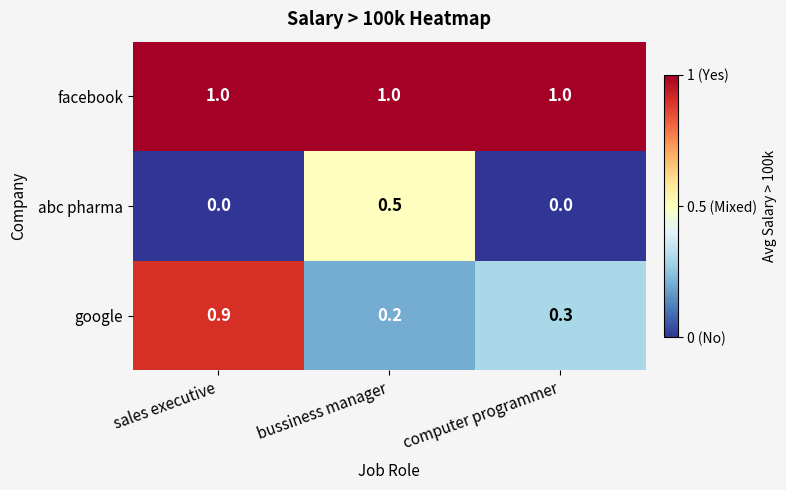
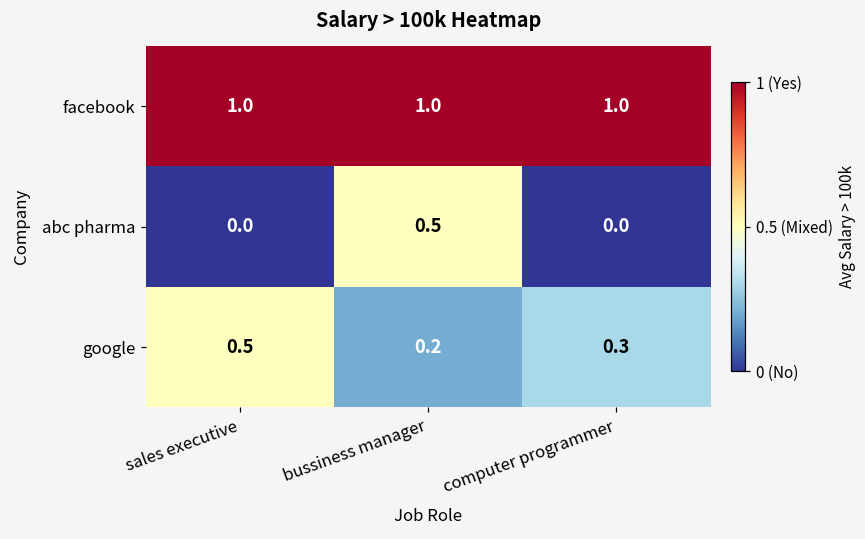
  {
    "facebook": {
      "sales executive": 1.0,
      "bussiness manager": 1.0,
      "computer programmer": 1.0
    },
    "abc pharma": {
      "sales executive": 0.0,
      "bussiness manager": 0.5,
      "computer programmer": 0.0
    },
    "google": {
-     "sales executive": 0.9,
+     "sales executive": 0.5,
      "bussiness manager": 0.2,
      "computer programmer": 0.3
    }
  }
